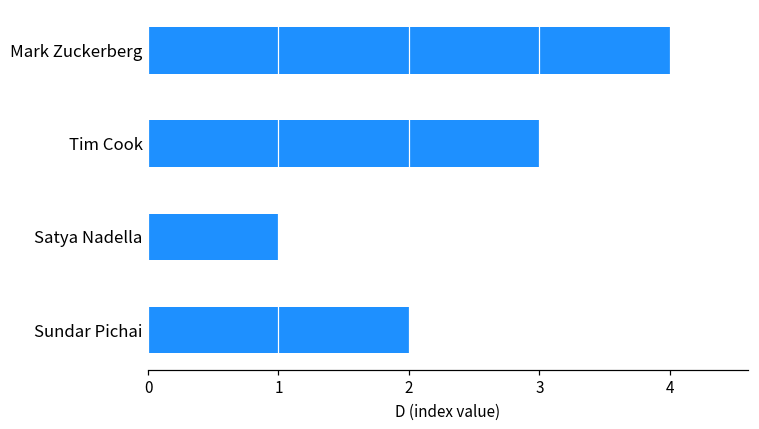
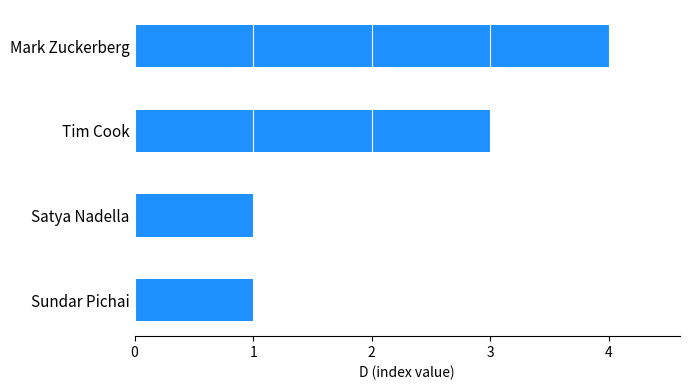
  {
    "Mark Zuckerberg": 4,
    "Tim Cook": 3,
    "Satya Nadella": 1,
-   "Sundar Pichai": 2
+   "Sundar Pichai": 1
  }
